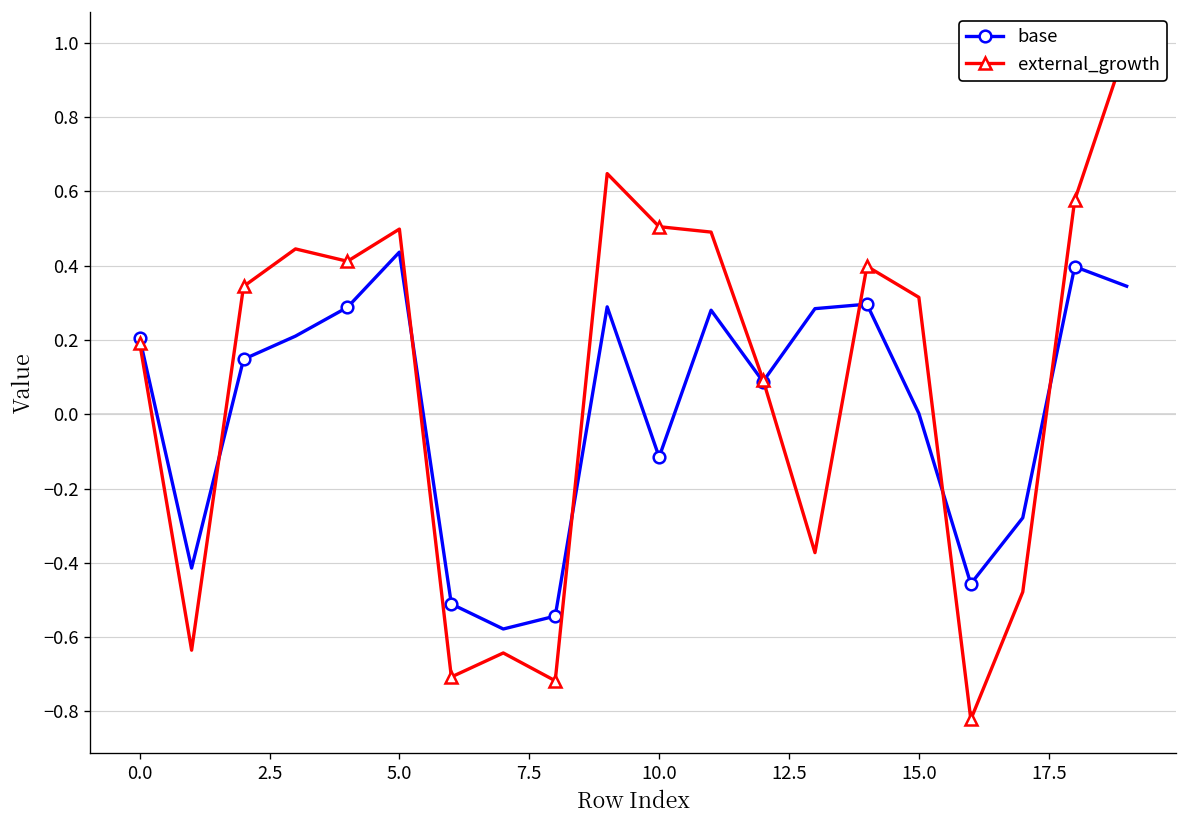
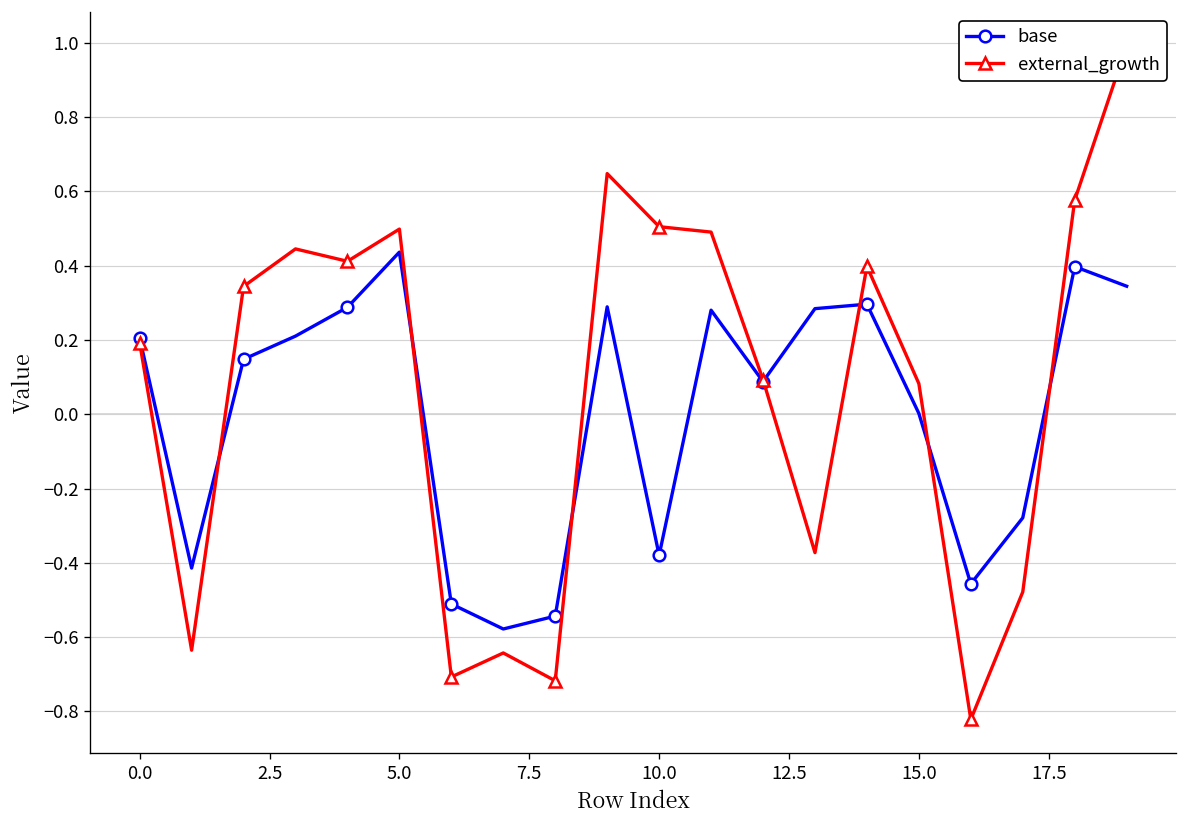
  {
    "base": {
      "0.0": 0.21,
      "5.0": 0.44,
-     "10.0": -0.12,
+     "10.0": -0.38,
      "15.0": 0.00
    },
    "external_growth": {
      "0.0": 0.19,
      "5.0": 0.50,
      "10.0": 0.51,
-     "15.0": 0.31
+     "15.0": 0.08
    }
  }
